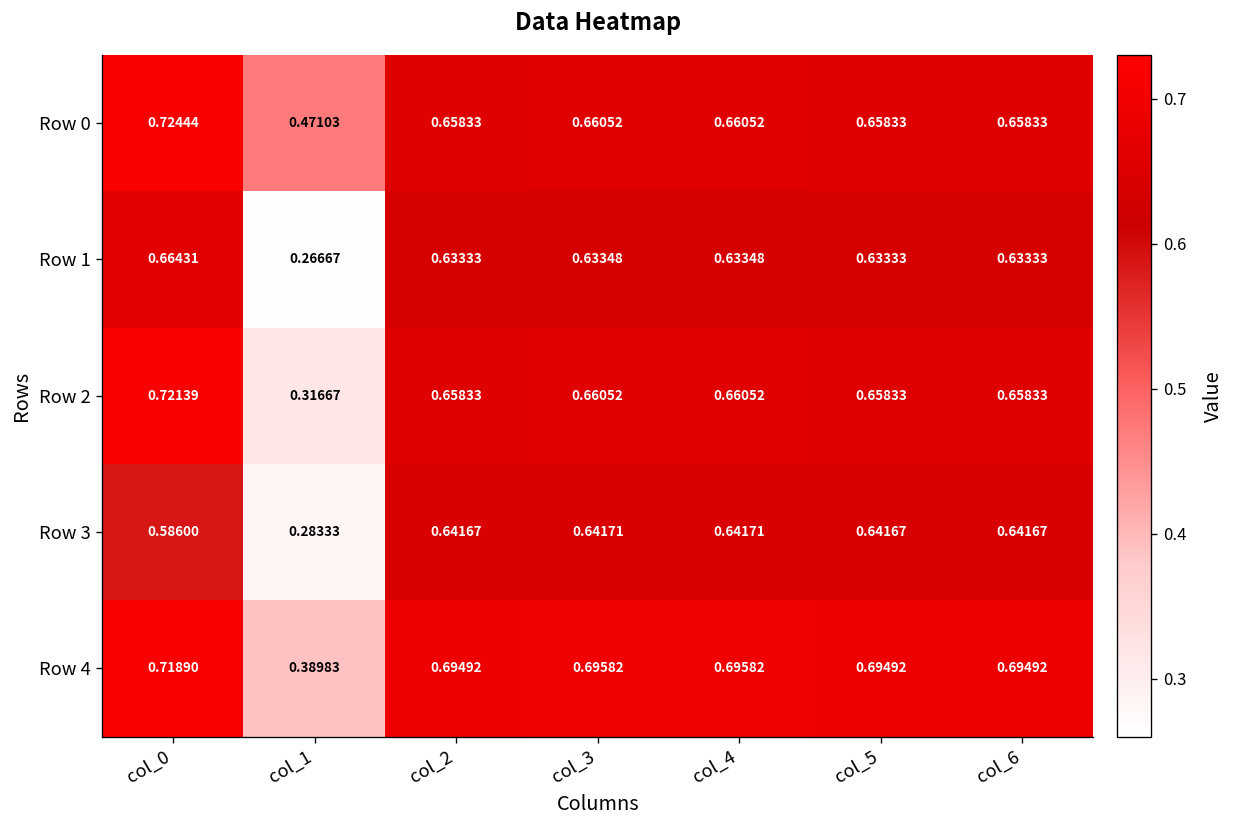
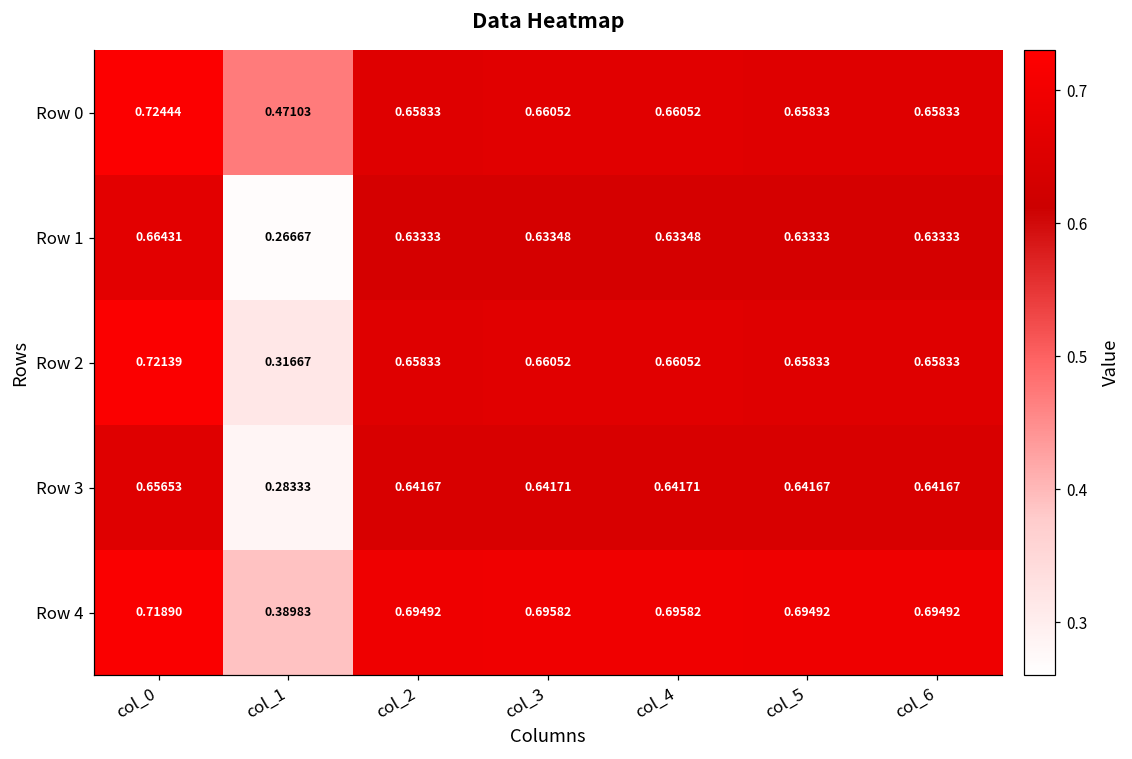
  {
    "Row 0": {
      "col_0": 0.72444,
      "col_1": 0.47103,
      "col_2": 0.65833,
      "col_3": 0.66052,
      "col_4": 0.66052,
      "col_5": 0.65833,
      "col_6": 0.65833
    },
    "Row 1": {
      "col_0": 0.66431,
      "col_1": 0.26667,
      "col_2": 0.63333,
      "col_3": 0.63348,
      "col_4": 0.63348,
      "col_5": 0.63333,
      "col_6": 0.63333
    },
    "Row 2": {
      "col_0": 0.72139,
      "col_1": 0.31667,
      "col_2": 0.65833,
      "col_3": 0.66052,
      "col_4": 0.66052,
      "col_5": 0.65833,
      "col_6": 0.65833
    },
    "Row 3": {
-     "col_0": 0.58600,
+     "col_0": 0.65653,
      "col_1": 0.28333,
      "col_2": 0.64167,
      "col_3": 0.64171,
      "col_4": 0.64171,
      "col_5": 0.64167,
      "col_6": 0.64167
    },
    "Row 4": {
      "col_0": 0.71890,
      "col_1": 0.38983,
      "col_2": 0.69492,
      "col_3": 0.69582,
      "col_4": 0.69582,
      "col_5": 0.69492,
      "col_6": 0.69492
    }
  }
